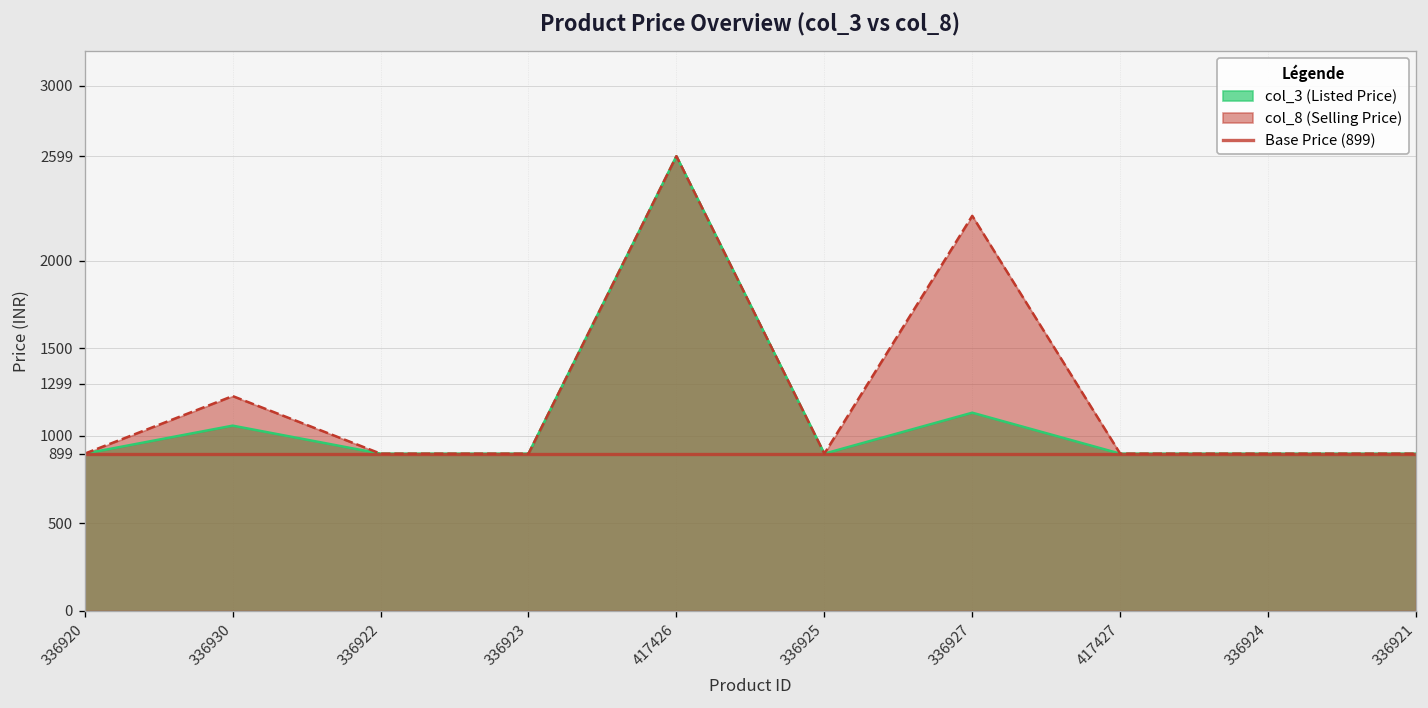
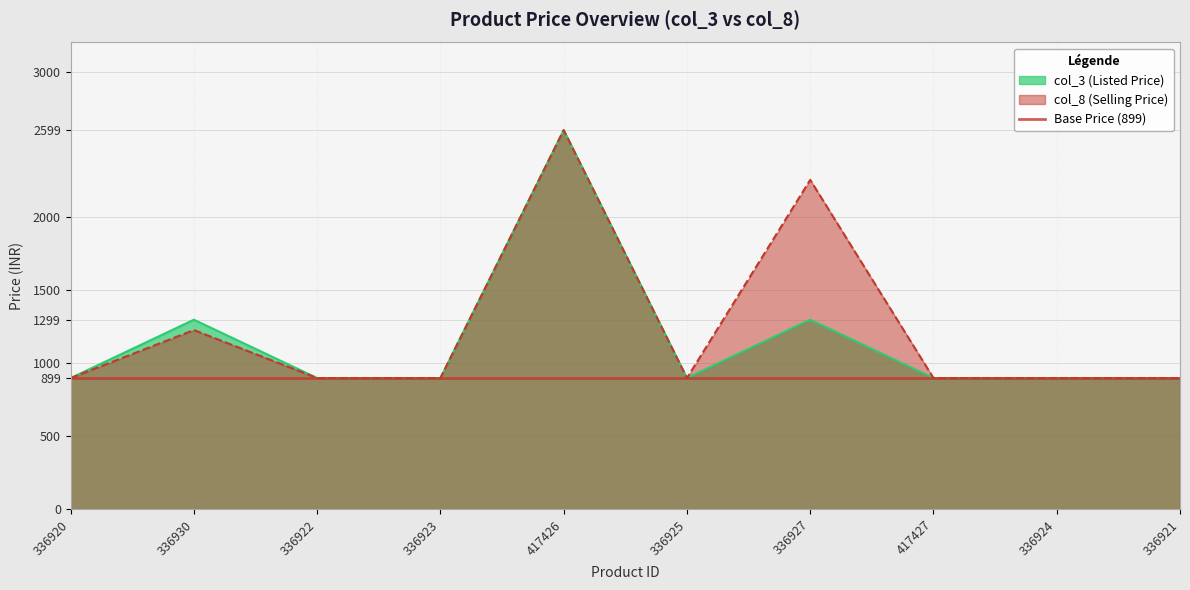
  {
    "col_3 (Listed Price)": {
-     "336930": 1060,
-     "336927": 1130
+     "336930": 1300,
+     "336927": 1300
    },
    "col_8 (Selling Price)": {
      "336930": 1230,
      "336927": 2260
    }
  }
